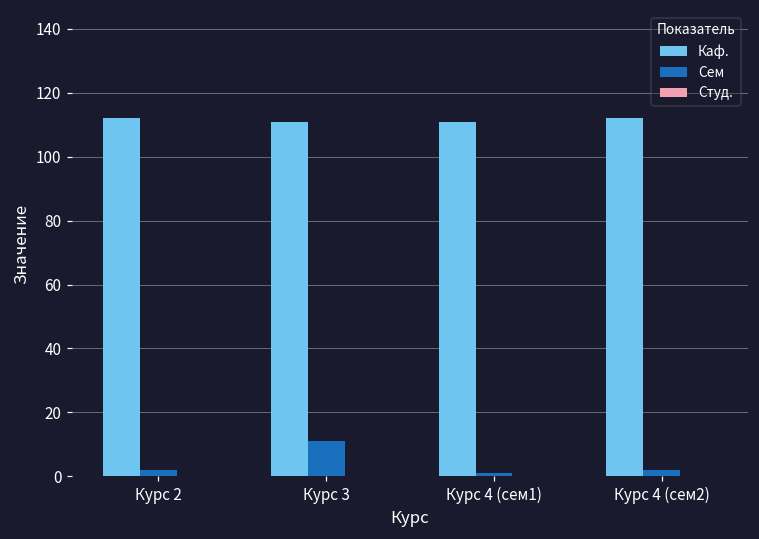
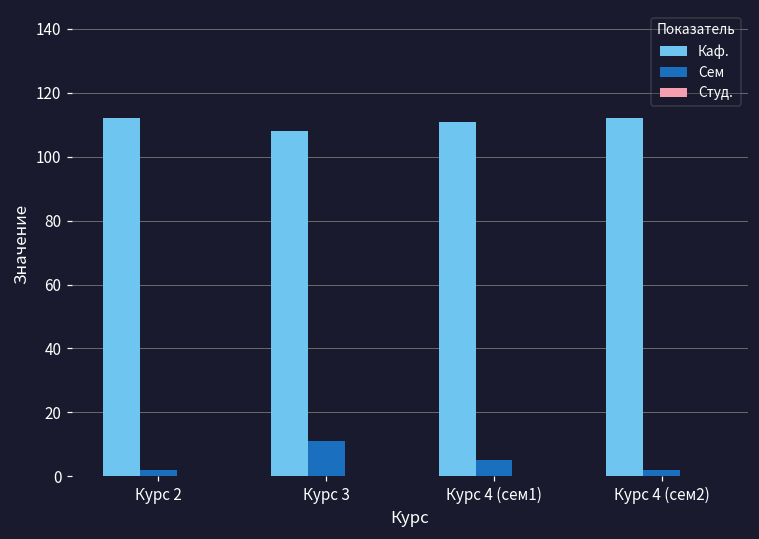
  {
    "Каф.": {
      "Курс 2": 112,
-     "Курс 3": 111,
+     "Курс 3": 108,
      "Курс 4 (сем1)": 111,
      "Курс 4 (сем2)": 112
    },
    "Сем": {
      "Курс 2": 2,
      "Курс 3": 11,
-     "Курс 4 (сем1)": 1,
+     "Курс 4 (сем1)": 5,
      "Курс 4 (сем2)": 2
    },
    "Студ.": {
      "Курс 2": 0,
      "Курс 3": 0,
      "Курс 4 (сем1)": 0,
      "Курс 4 (сем2)": 0
    }
  }
